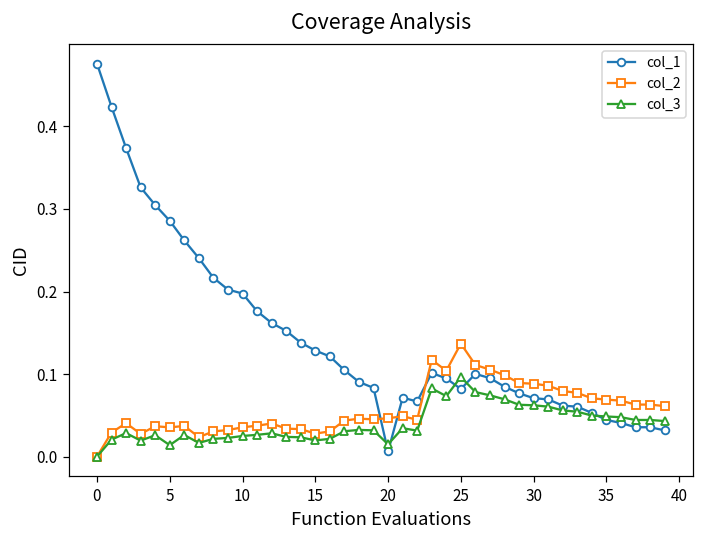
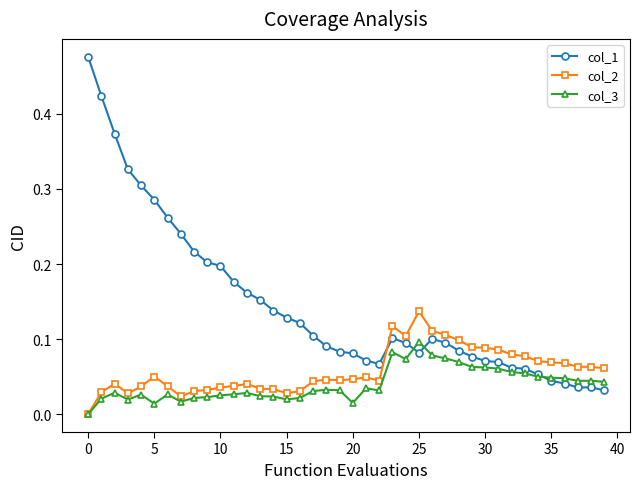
  {
    "col_1": {
      "0": 0.48,
      "5": 0.29,
      "10": 0.20,
      "15": 0.13,
-     "20": 0.01,
+     "20": 0.08,
      "25": 0.08,
      "30": 0.07,
      "35": 0.04
    },
    "col_2": {
-     "5": 0.04,
+     "5": 0.05,
      "10": 0.04,
      "15": 0.03,
      "20": 0.05,
      "25": 0.14,
      "30": 0.09,
      "35": 0.07
    },
    "col_3": {
      "5": 0.01,
      "10": 0.03,
      "15": 0.02,
      "20": 0.01,
      "25": 0.10,
      "30": 0.06,
      "35": 0.05
    }
  }
